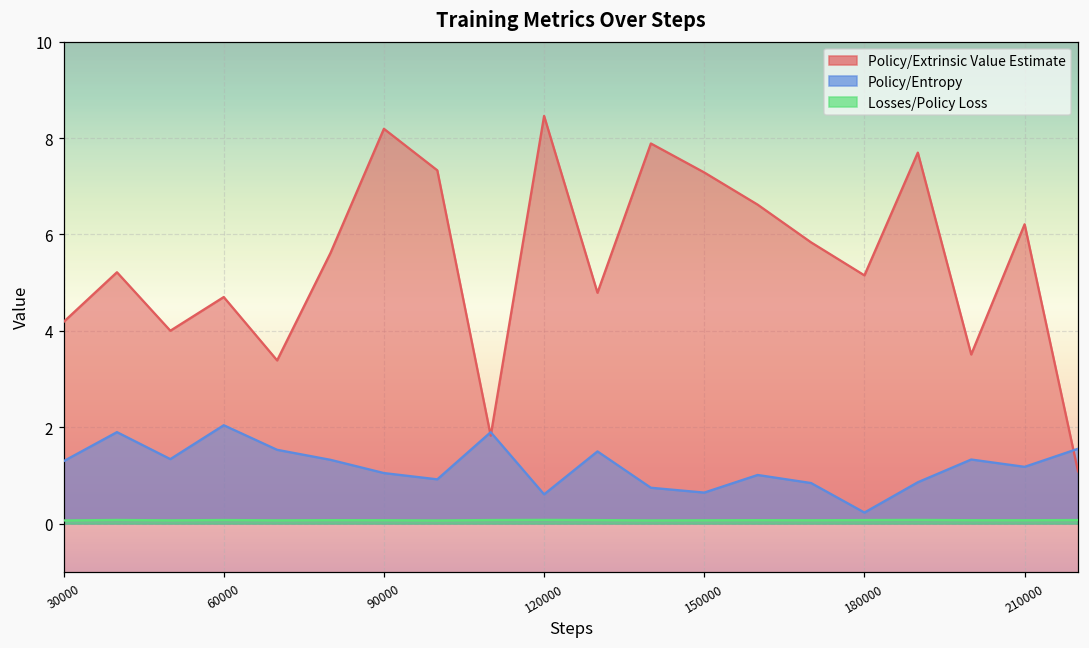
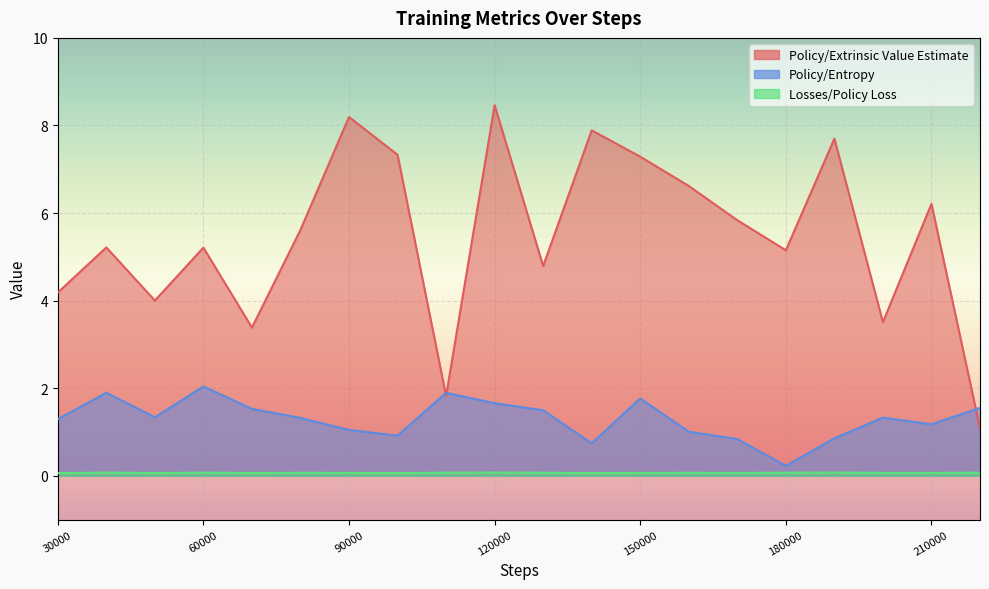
  {
    "Policy/Extrinsic Value Estimate": {
      "30000": 4.2,
-     "60000": 4.7,
+     "60000": 5.2,
      "90000": 8.2,
      "120000": 8.5,
      "150000": 7.3,
      "180000": 5.2,
      "210000": 6.2
    },
    "Policy/Entropy": {
      "30000": 1.3,
      "60000": 2.0,
      "90000": 1.0,
-     "120000": 0.6,
-     "150000": 0.6,
+     "120000": 1.7,
+     "150000": 1.8,
      "180000": 0.2,
      "210000": 1.2
    },
    "Losses/Policy Loss": {
      "30000": 0.1,
      "60000": 0.1,
      "90000": 0.1,
      "120000": 0.1,
      "150000": 0.1,
      "180000": 0.1,
      "210000": 0.1
    }
  }
